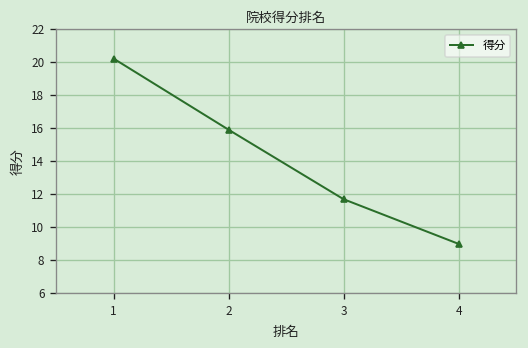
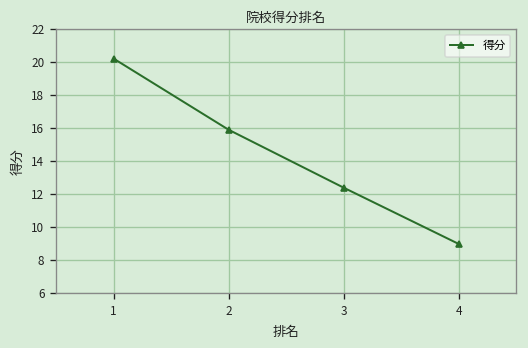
  {
    "1": 20.2,
    "2": 15.9,
-   "3": 11.7,
+   "3": 12.4,
    "4": 9.0
  }
